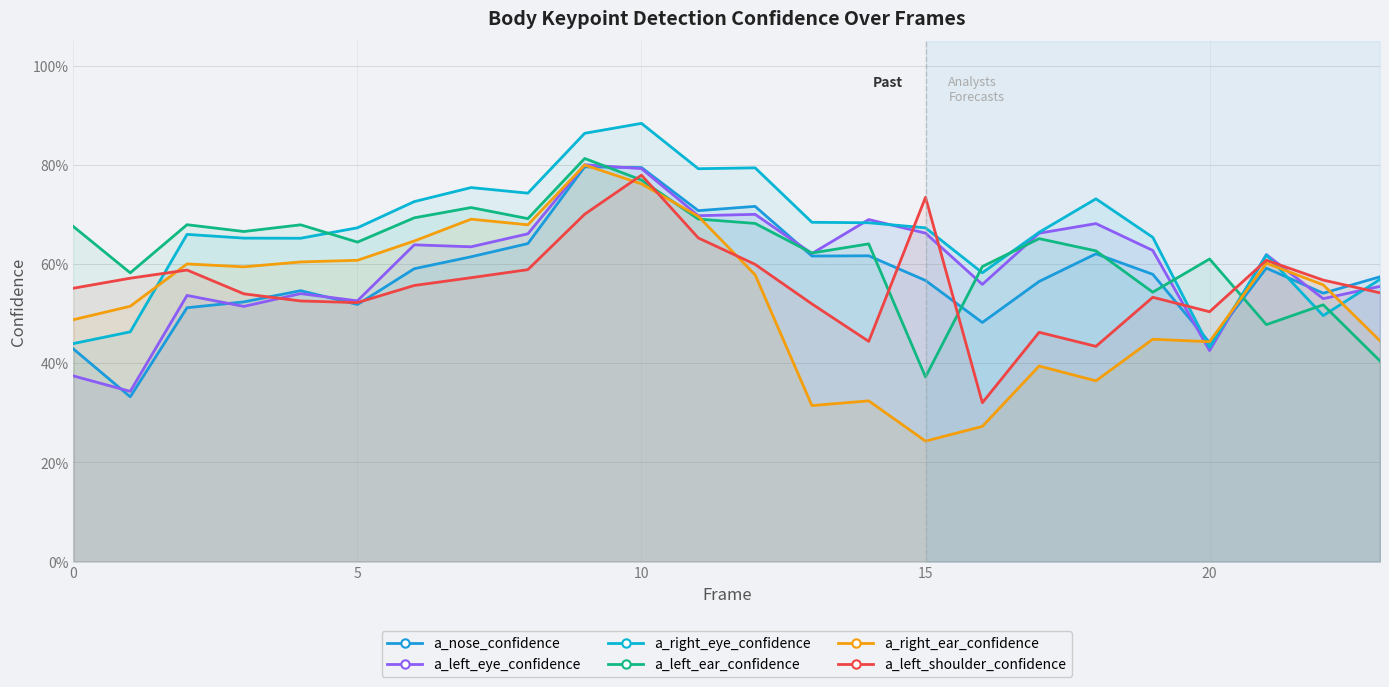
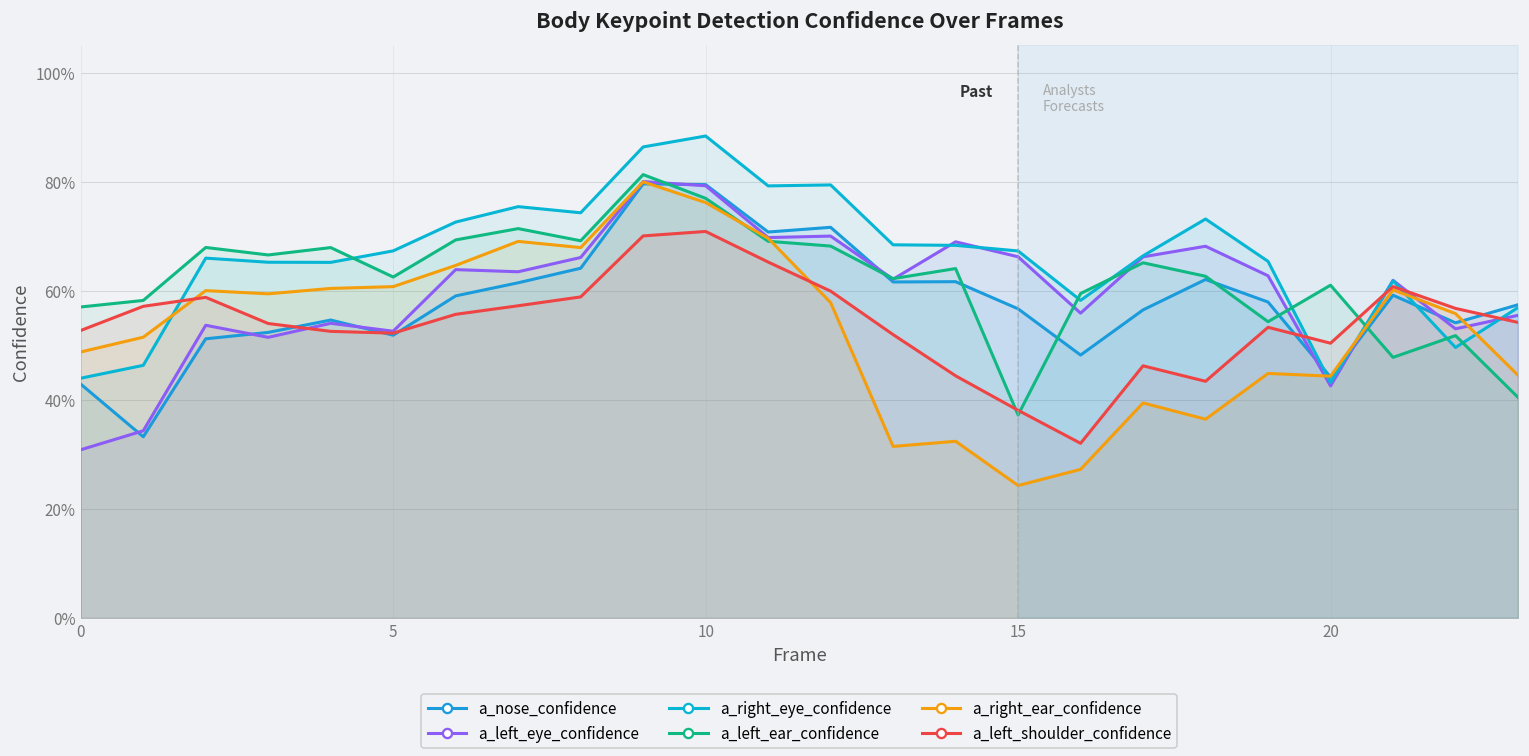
  {
    "a_left_eye_confidence": {
-     "0": "37%",
+     "0": "31%",
      "15": "66%",
      "20": "43%"
    },
    "a_left_ear_confidence": {
-     "0": "68%",
-     "5": "64%",
+     "0": "57%",
+     "5": "63%",
      "10": "77%",
      "15": "37%",
      "20": "61%"
    },
    "a_right_ear_confidence": {
      "0": "49%",
      "5": "61%",
      "10": "76%",
      "15": "24%"
    },
    "a_left_shoulder_confidence": {
-     "0": "55%",
-     "10": "78%",
-     "15": "73%",
+     "0": "53%",
+     "10": "71%",
+     "15": "38%",
      "20": "50%"
    }
  }
